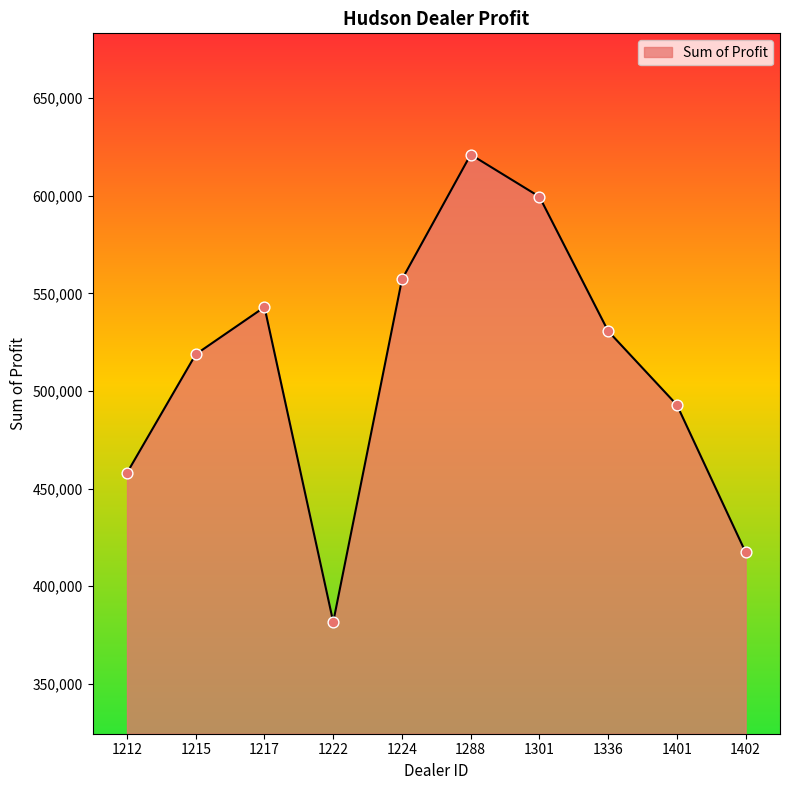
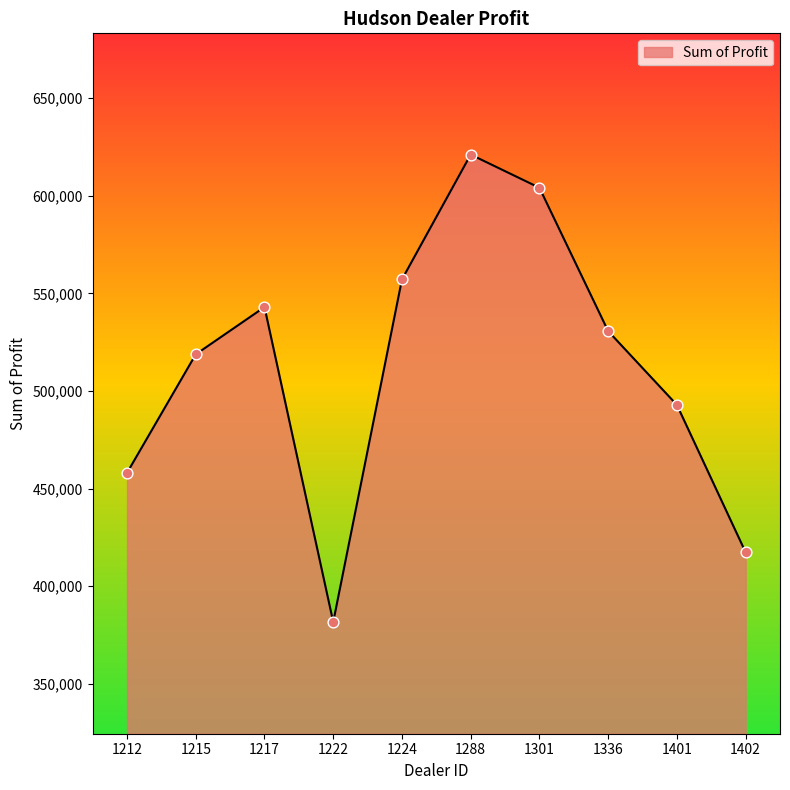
  {
    "1212": "458,000",
    "1215": "519,000",
    "1217": "543,000",
    "1222": "382,000",
    "1224": "557,000",
    "1288": "621,000",
-   "1301": "600,000",
+   "1301": "604,000",
    "1336": "531,000",
    "1401": "493,000",
    "1402": "417,000"
  }
